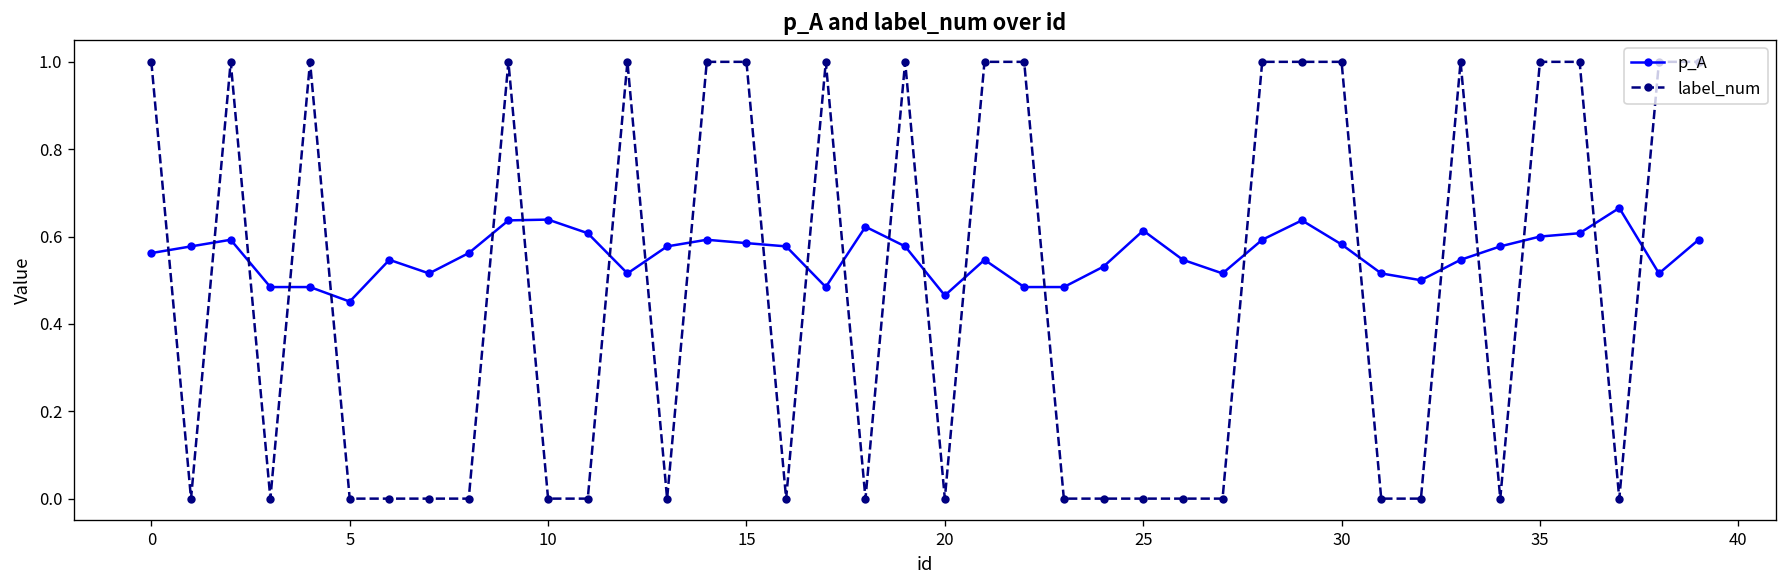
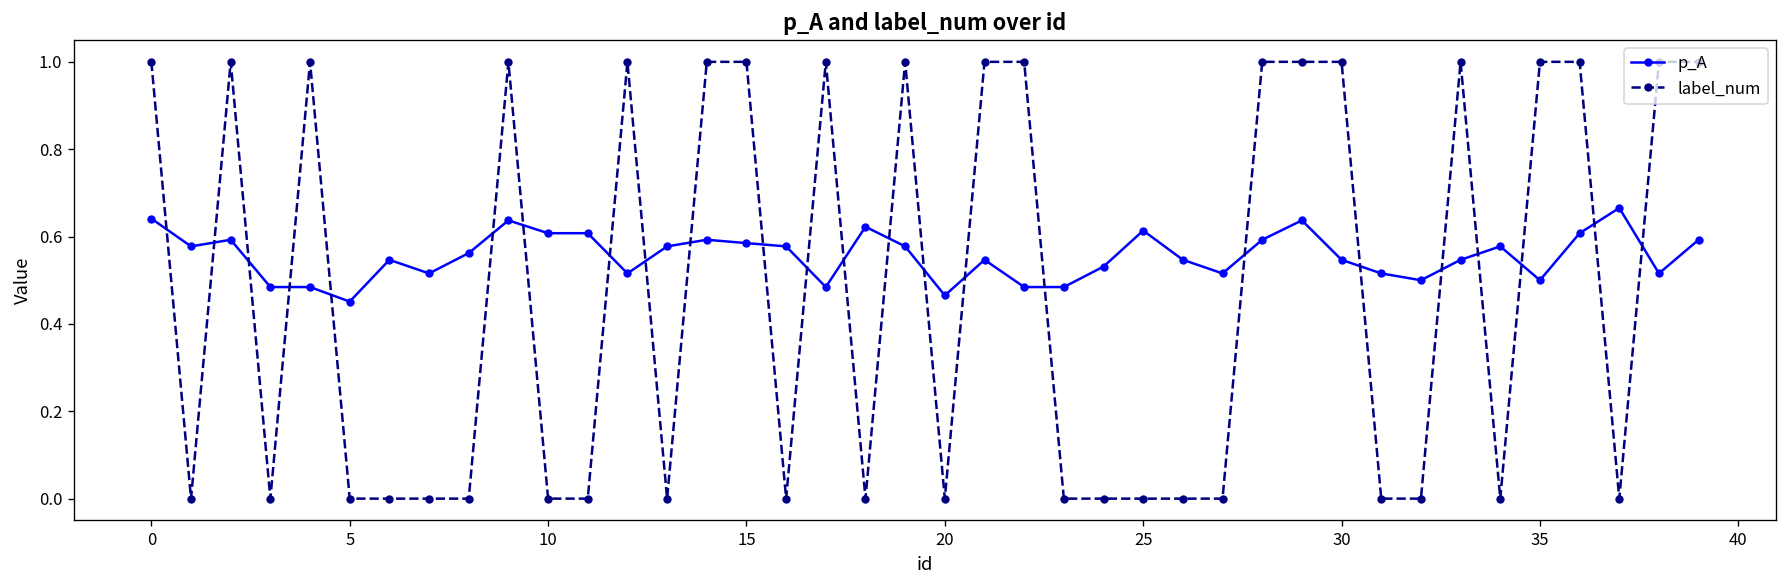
  {
    "p_A": {
-     "0": 0.56,
+     "0": 0.64,
      "5": 0.45,
-     "10": 0.64,
+     "10": 0.61,
      "15": 0.58,
      "20": 0.47,
      "25": 0.61,
-     "30": 0.58,
-     "35": 0.6
+     "30": 0.55,
+     "35": 0.5
    },
    "label_num": {
      "0": 1.00,
      "5": 0.00,
      "10": 0.00,
      "15": 1.00,
      "20": 0.00,
      "25": 0.00,
      "30": 1.00,
      "35": 1.00
    }
  }
